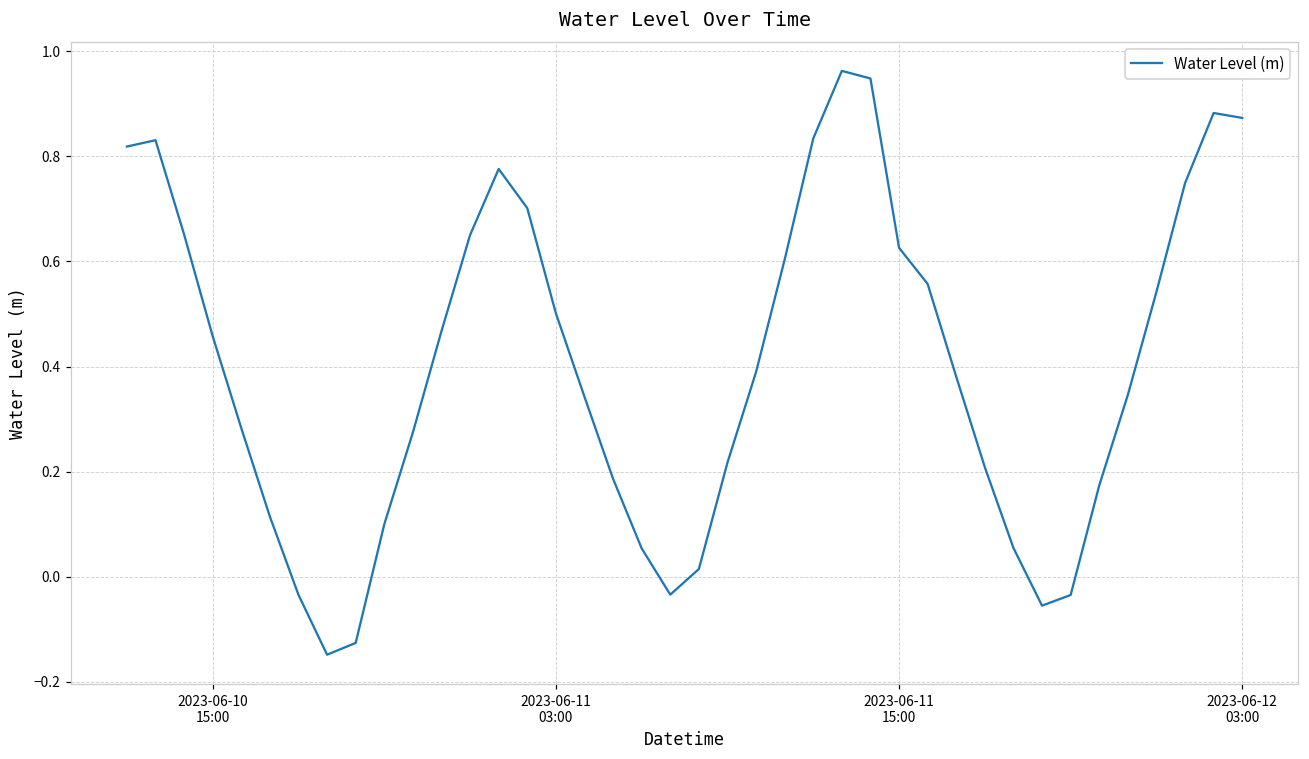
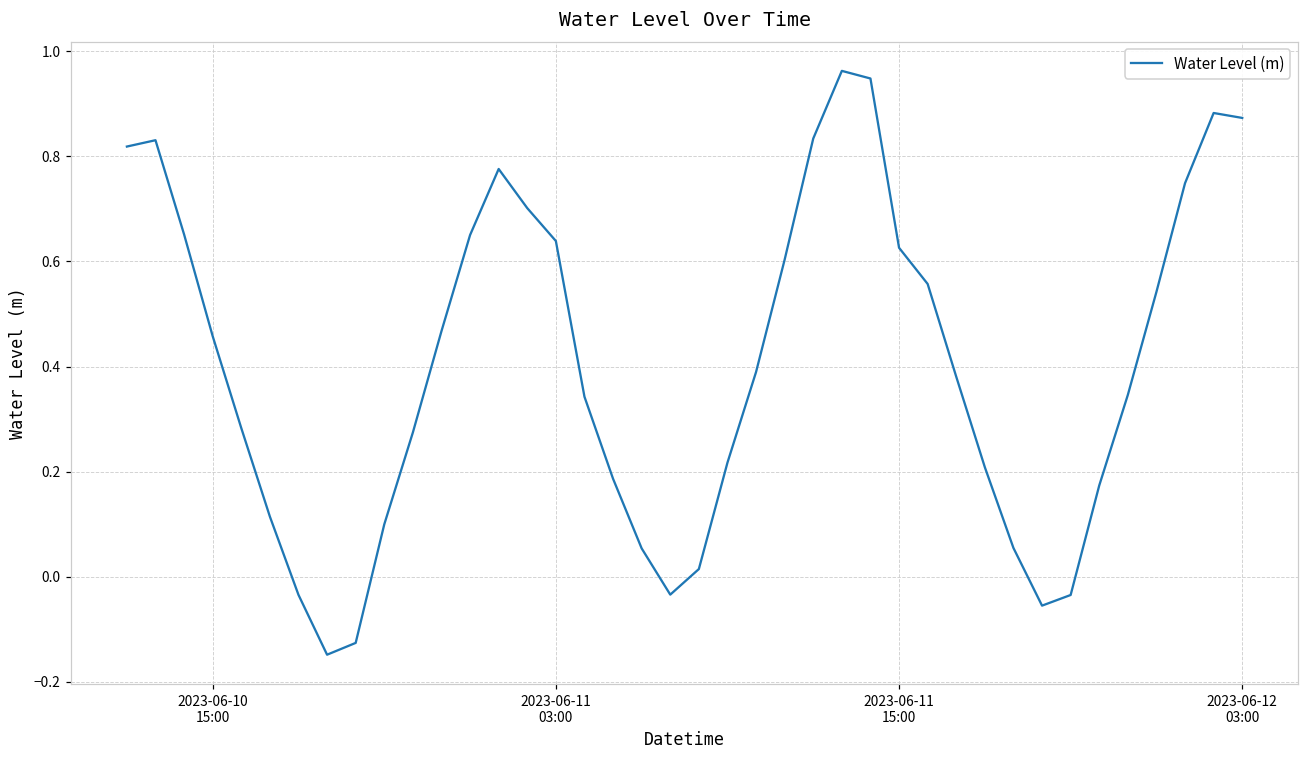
  {
    "2023-06-10 15:00": 0.46,
-   "2023-06-11 03:00": 0.50,
+   "2023-06-11 03:00": 0.64,
    "2023-06-11 15:00": 0.63,
    "2023-06-12 03:00": 0.87
  }
